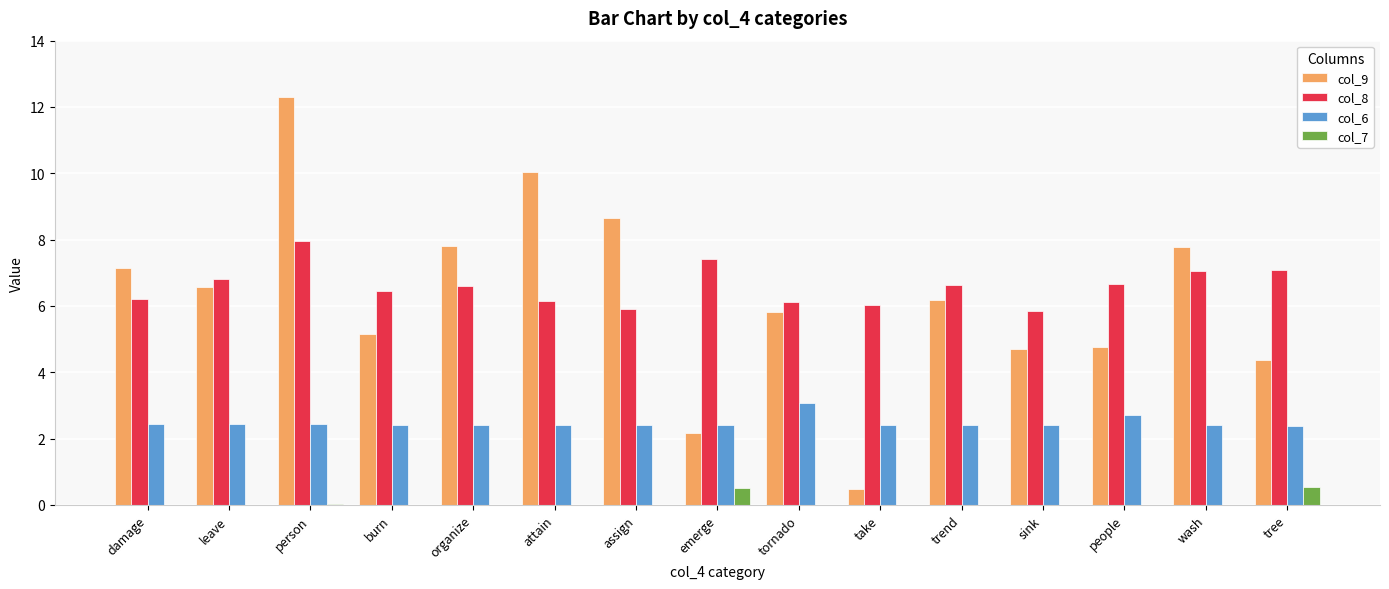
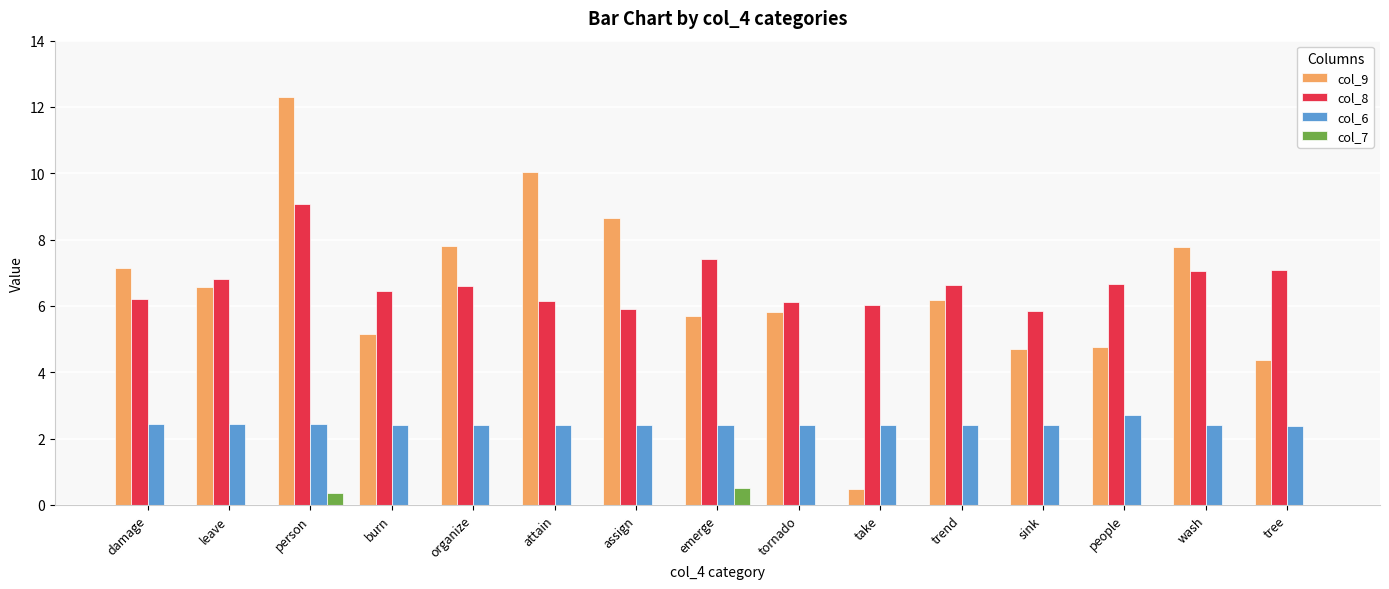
  {
    "col_9": {
      "damage": 7.1,
      "leave": 6.6,
      "person": 12.3,
      "burn": 5.2,
      "organize": 7.8,
      "attain": 10.0,
      "assign": 8.7,
-     "emerge": 2.2,
+     "emerge": 5.7,
      "tornado": 5.8,
      "take": 0.5,
      "trend": 6.2,
      "sink": 4.7,
      "people": 4.8,
      "wash": 7.8,
      "tree": 4.4
    },
    "col_8": {
      "damage": 6.2,
      "leave": 6.8,
-     "person": 8.0,
+     "person": 9.1,
      "burn": 6.4,
      "organize": 6.6,
      "attain": 6.1,
      "assign": 5.9,
      "emerge": 7.4,
      "tornado": 6.1,
      "take": 6.0,
      "trend": 6.6,
      "sink": 5.8,
      "people": 6.7,
      "wash": 7.1,
      "tree": 7.1
    },
    "col_6": {
      "damage": 2.4,
      "leave": 2.4,
      "person": 2.4,
      "burn": 2.4,
      "organize": 2.4,
      "attain": 2.4,
      "assign": 2.4,
      "emerge": 2.4,
-     "tornado": 3.1,
+     "tornado": 2.4,
      "take": 2.4,
      "trend": 2.4,
      "sink": 2.4,
      "people": 2.7,
      "wash": 2.4,
      "tree": 2.4
    },
    "col_7": {
-     "person": 0.0,
+     "person": 0.4,
      "emerge": 0.5,
-     "tree": 0.6
+     "tree": 0.0
    }
  }
